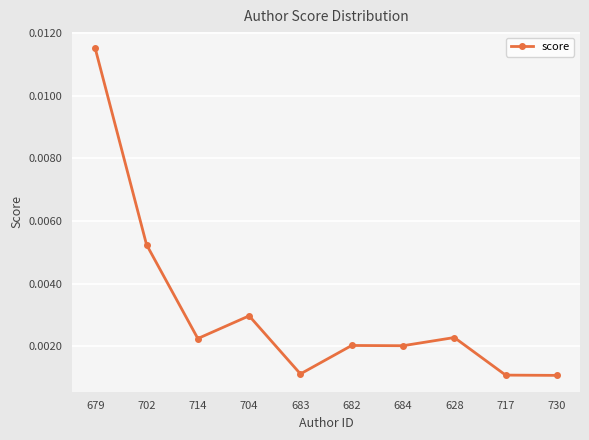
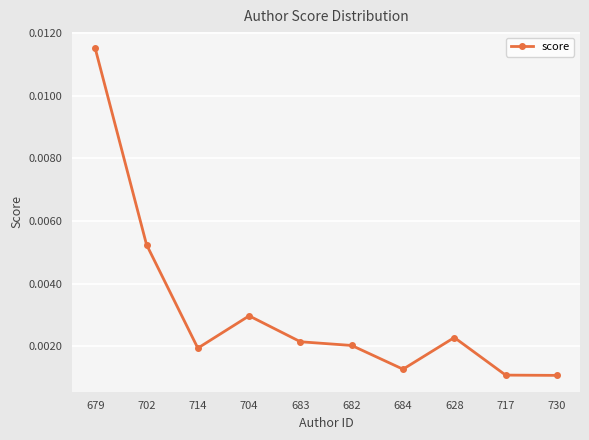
  {
    "679": 0.0115,
    "702": 0.0052,
-   "714": 0.0023,
+   "714": 0.0019,
    "704": 0.0030,
-   "683": 0.0011,
+   "683": 0.0021,
    "682": 0.0020,
-   "684": 0.0020,
+   "684": 0.0013,
    "628": 0.0023,
    "717": 0.0011,
    "730": 0.0011
  }
